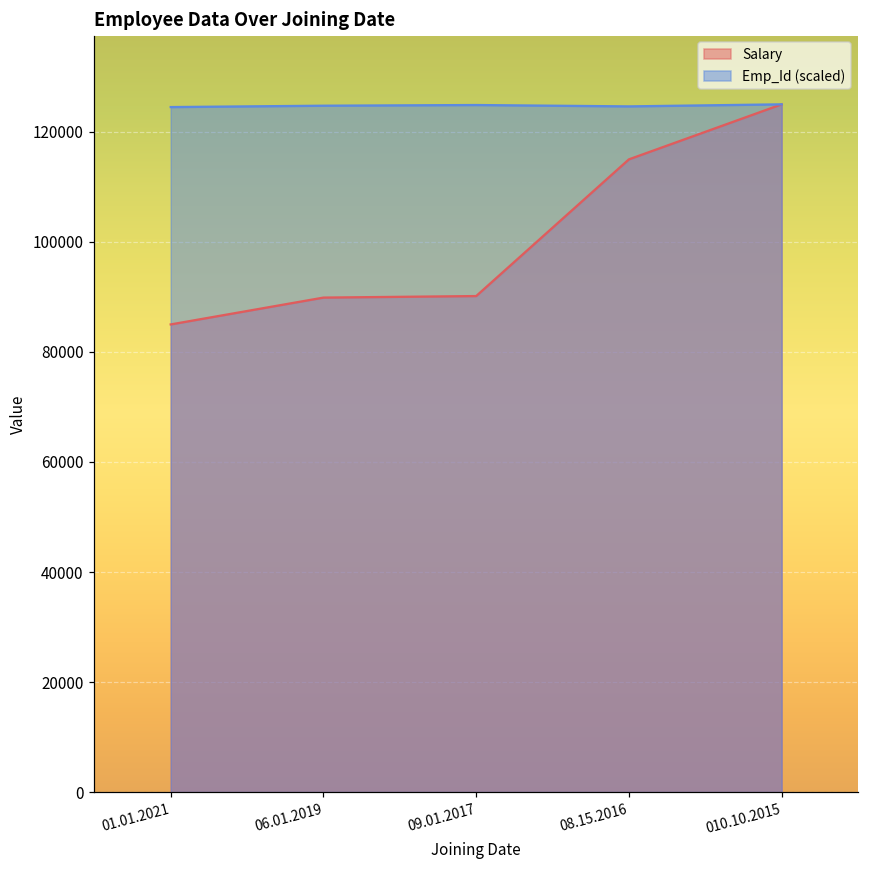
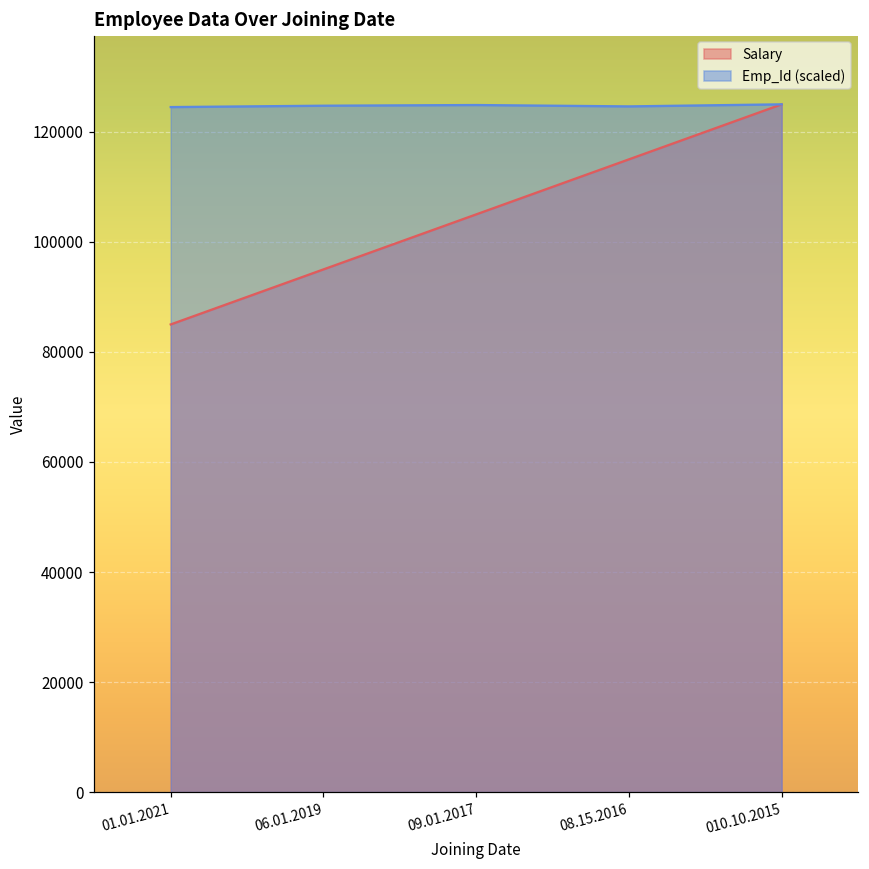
  {
    "Salary": {
      "01.01.2021": 85000,
-     "06.01.2019": 90000,
-     "09.01.2017": 90000,
+     "06.01.2019": 95000,
+     "09.01.2017": 105000,
      "08.15.2016": 115000
    },
    "Emp_Id (scaled)": {
      "01.01.2021": 125000,
      "06.01.2019": 125000,
      "09.01.2017": 125000,
      "08.15.2016": 125000
    }
  }
